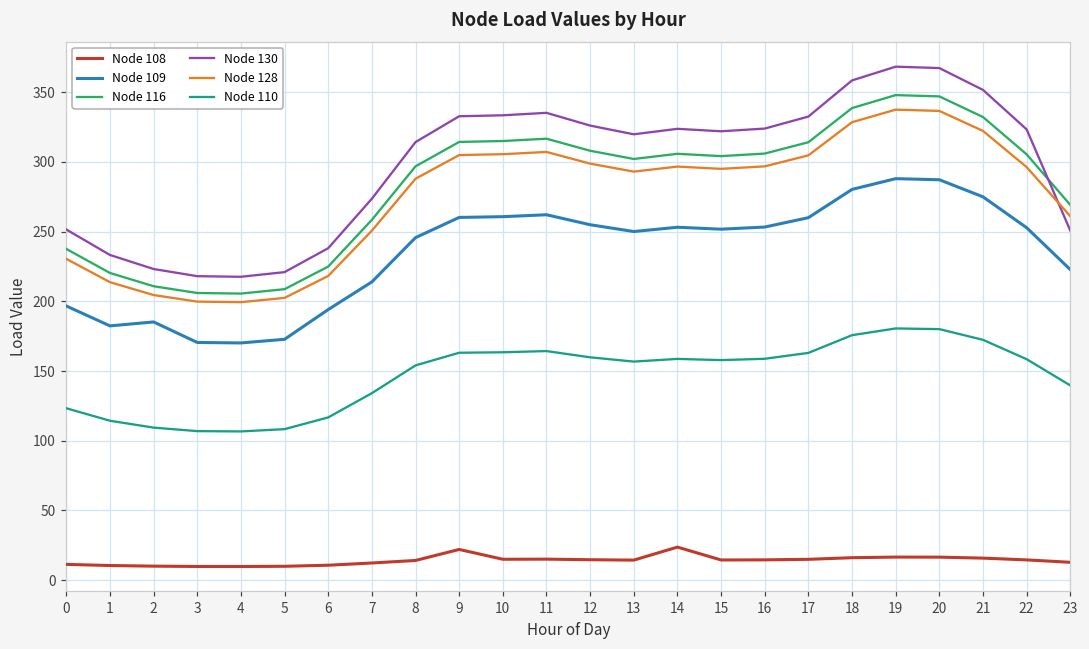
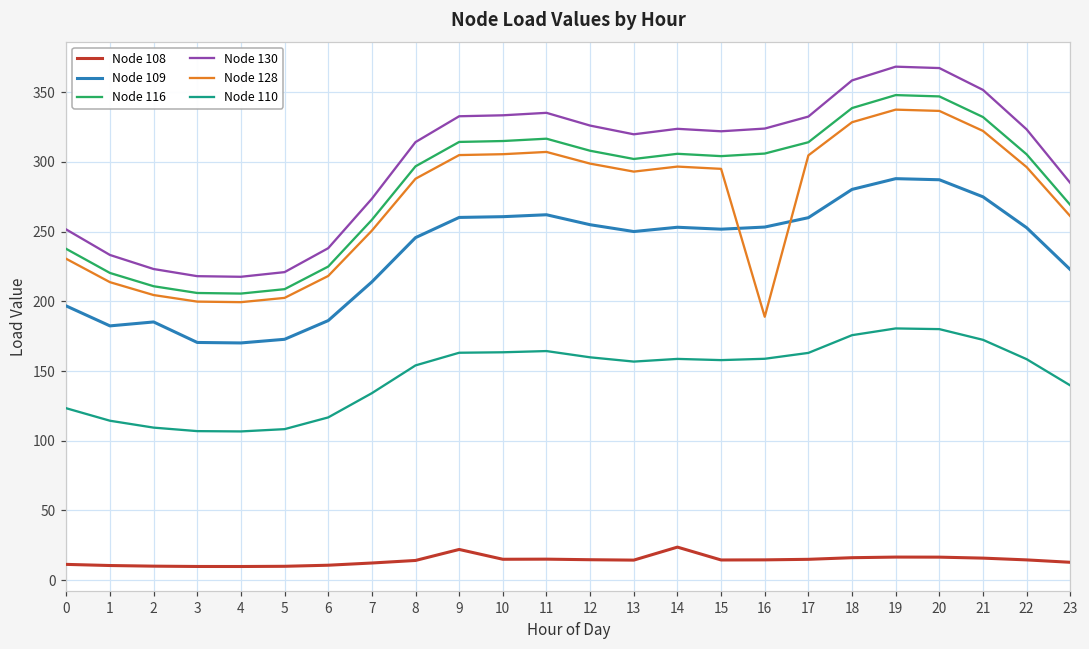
  {
    "Node 108": {
      "0": 11,
      "1": 10,
      "2": 10,
      "3": 10,
      "4": 10,
      "5": 10,
      "6": 11,
      "7": 12,
      "8": 14,
      "9": 22,
      "10": 15,
      "11": 15,
      "12": 15,
      "13": 14,
      "14": 24,
      "15": 14,
      "16": 15,
      "17": 15,
      "18": 16,
      "19": 17,
      "20": 16,
      "21": 16,
      "22": 14,
      "23": 13
    },
    "Node 109": {
      "0": 197,
      "1": 182,
      "2": 185,
      "3": 171,
      "4": 170,
      "5": 173,
-     "6": 194,
+     "6": 186,
      "7": 214,
      "8": 246,
      "9": 260,
      "10": 261,
      "11": 262,
      "12": 255,
      "13": 250,
      "14": 253,
      "15": 252,
      "16": 253,
      "17": 260,
      "18": 280,
      "19": 288,
      "20": 287,
      "21": 275,
      "22": 253,
      "23": 223
    },
    "Node 130": {
      "0": 252,
      "1": 233,
      "2": 223,
      "3": 218,
      "4": 218,
      "5": 221,
      "6": 238,
      "7": 274,
      "8": 314,
      "9": 333,
      "10": 334,
      "11": 335,
      "12": 326,
      "13": 320,
      "14": 324,
      "15": 322,
      "16": 324,
      "17": 333,
      "18": 359,
      "19": 368,
      "20": 367,
      "21": 352,
      "22": 323,
-     "23": 251
+     "23": 285
    },
    "Node 128": {
      "0": 230,
      "1": 214,
      "2": 205,
      "3": 200,
      "4": 199,
      "5": 202,
      "6": 218,
      "7": 251,
      "8": 288,
      "9": 305,
      "10": 306,
      "11": 307,
      "12": 299,
      "13": 293,
      "14": 297,
      "15": 295,
-     "16": 297,
+     "16": 189,
      "17": 305,
      "18": 329,
      "19": 338,
      "20": 337,
      "21": 322,
      "22": 296,
      "23": 261
    }
  }
